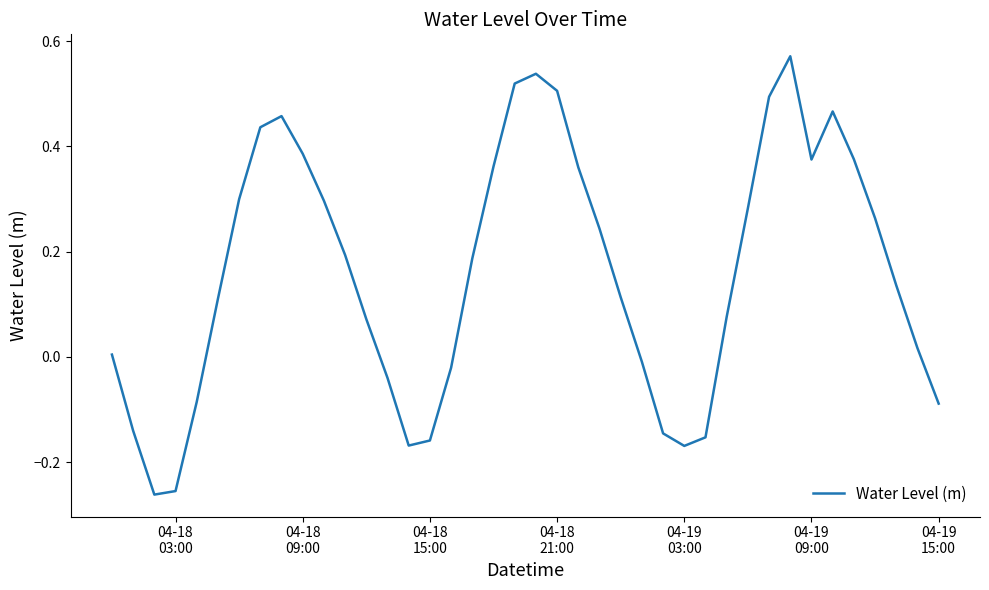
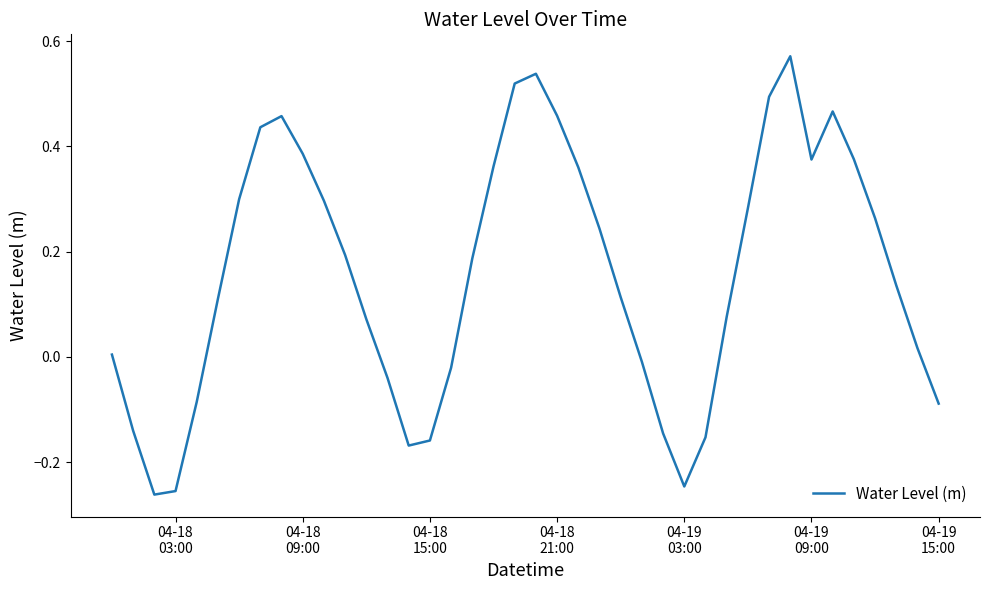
  {
    "04-18 03:00": -0.25,
    "04-18 09:00": 0.39,
    "04-18 15:00": -0.16,
-   "04-18 21:00": 0.51,
-   "04-19 03:00": -0.17,
+   "04-18 21:00": 0.46,
+   "04-19 03:00": -0.25,
    "04-19 09:00": 0.38,
    "04-19 15:00": -0.09
  }
